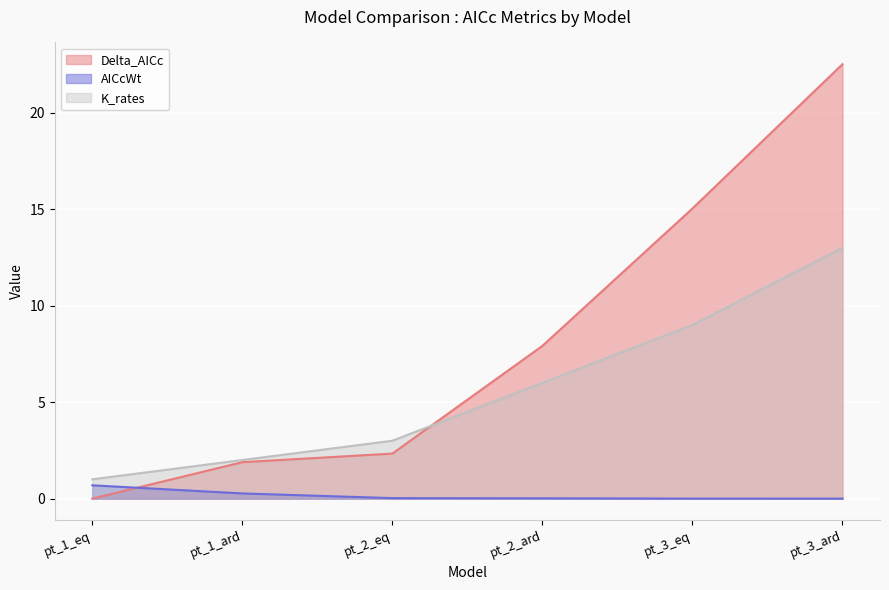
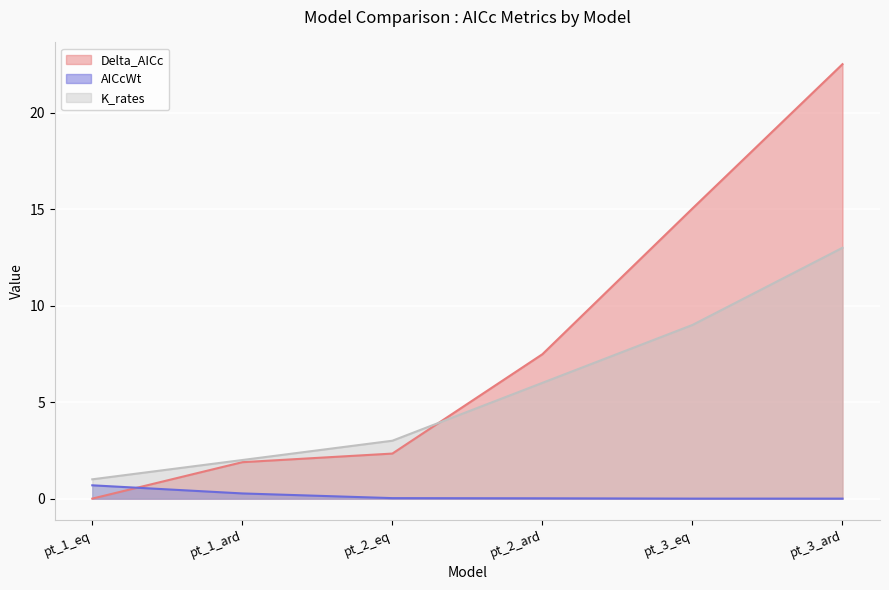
  {
    "Delta_AICc": {
      "pt_1_eq": 0.0,
      "pt_2_eq": 2.3,
-     "pt_2_ard": 7.9,
+     "pt_2_ard": 7.5,
      "pt_3_eq": 15.0,
      "pt_3_ard": 22.5
    },
    "AICcWt": {
      "pt_1_eq": 0.7,
      "pt_1_ard": 0.3,
      "pt_2_eq": 0.0,
      "pt_2_ard": 0.0,
      "pt_3_eq": 0.0,
      "pt_3_ard": 0.0
    },
    "K_rates": {
      "pt_1_eq": 1.0,
      "pt_2_eq": 3.0,
      "pt_2_ard": 6.0,
      "pt_3_eq": 9.0,
      "pt_3_ard": 13.0
    }
  }
